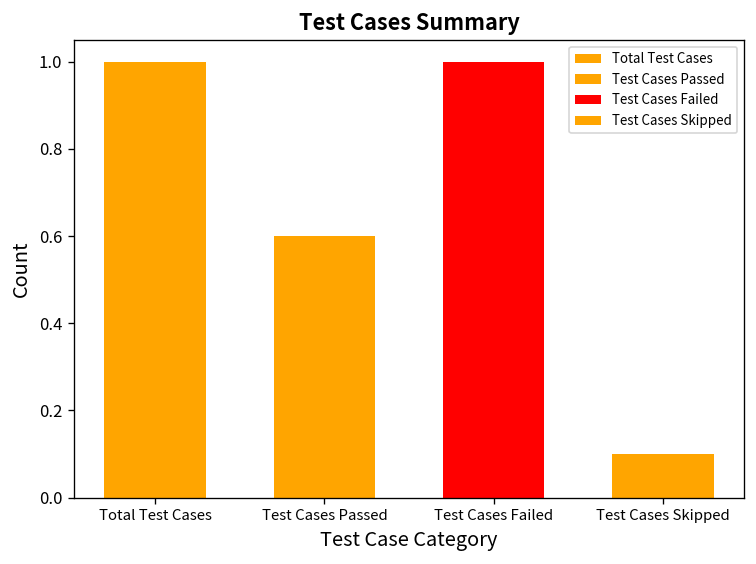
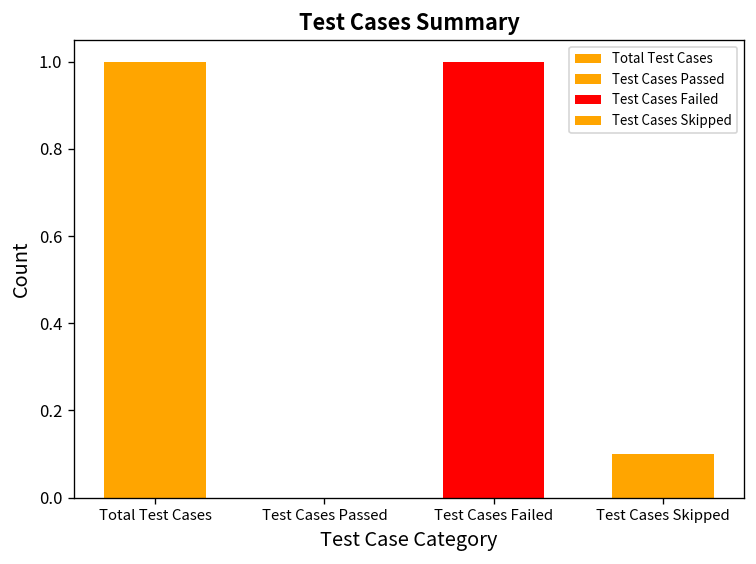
  {
    "Total Test Cases": 1.0,
-   "Test Cases Passed": 0.6,
+   "Test Cases Passed": 0.0,
    "Test Cases Failed": 1.0,
    "Test Cases Skipped": 0.1
  }
